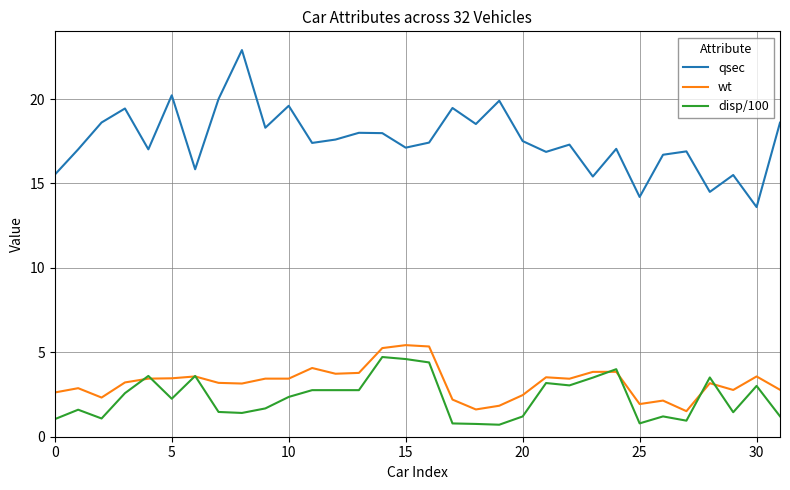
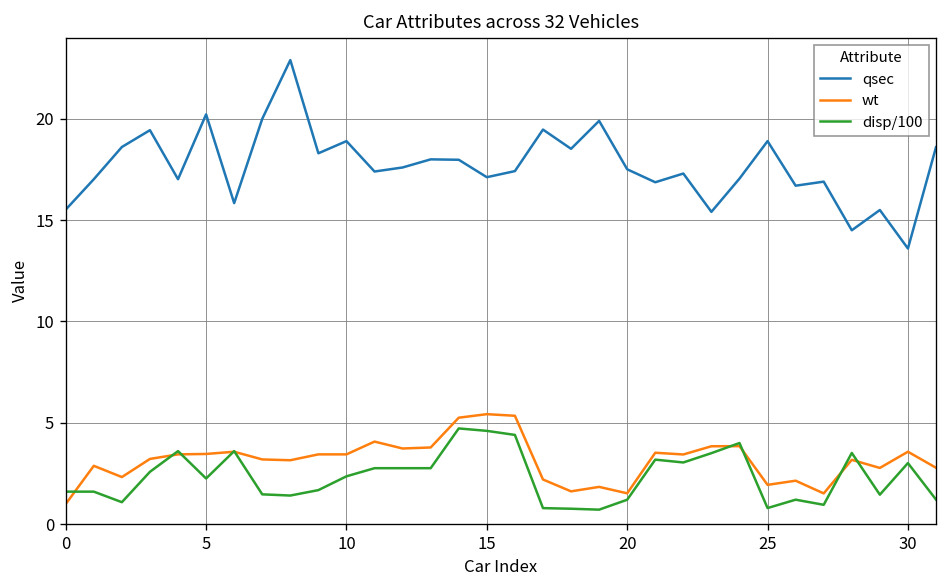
  {
    "qsec": {
      "0": 15.5,
      "5": 20.2,
-     "10": 19.6,
+     "10": 18.9,
      "15": 17.1,
      "20": 17.5,
-     "25": 14.2,
+     "25": 18.9,
      "30": 13.6
    },
    "wt": {
-     "0": 2.6,
+     "0": 1.0,
      "5": 3.5,
      "10": 3.4,
      "15": 5.4,
-     "20": 2.5,
+     "20": 1.5,
      "25": 1.9,
      "30": 3.6
    },
    "disp/100": {
-     "0": 1.0,
+     "0": 1.6,
      "5": 2.3,
      "10": 2.4,
      "15": 4.6,
      "20": 1.2,
      "25": 0.8,
      "30": 3.0
    }
  }
